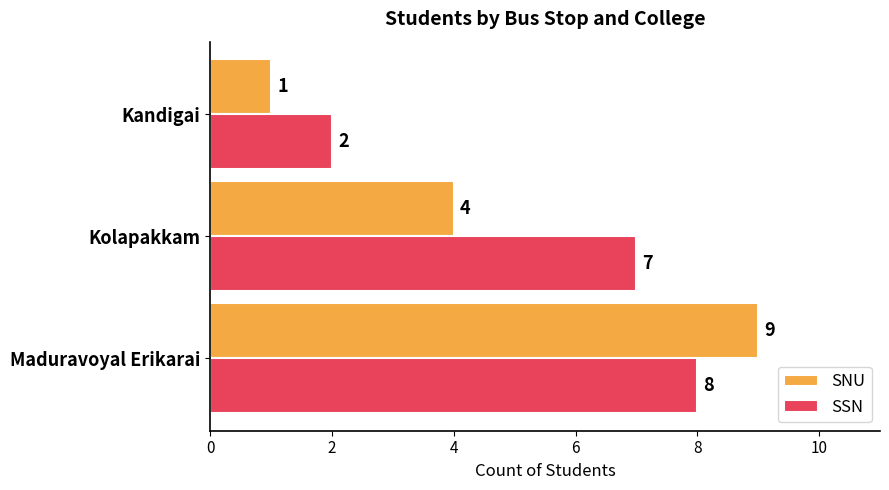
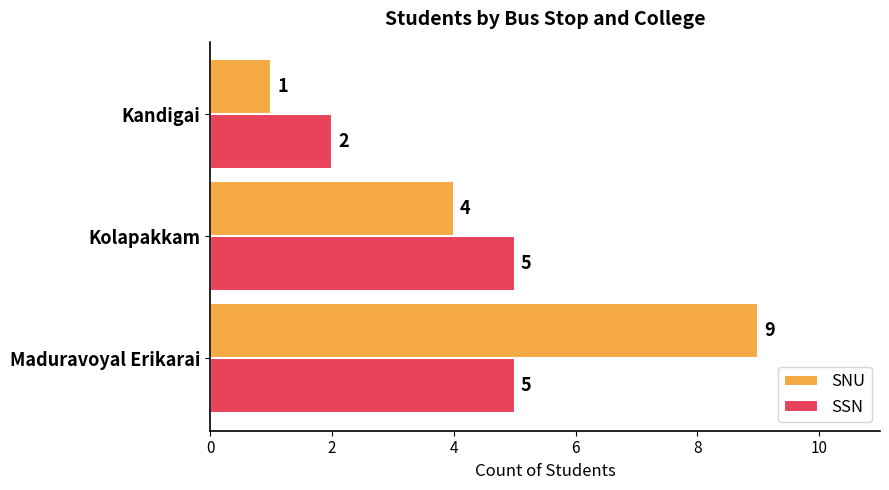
  {
    "SNU": {
      "Kandigai": 1,
      "Kolapakkam": 4,
      "Maduravoyal Erikarai": 9
    },
    "SSN": {
      "Kandigai": 2,
-     "Kolapakkam": 7,
-     "Maduravoyal Erikarai": 8
+     "Kolapakkam": 5,
+     "Maduravoyal Erikarai": 5
    }
  }
